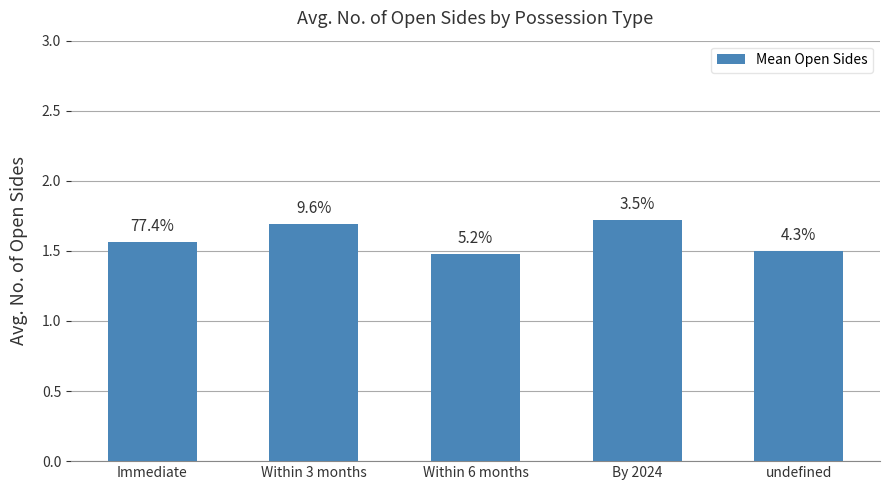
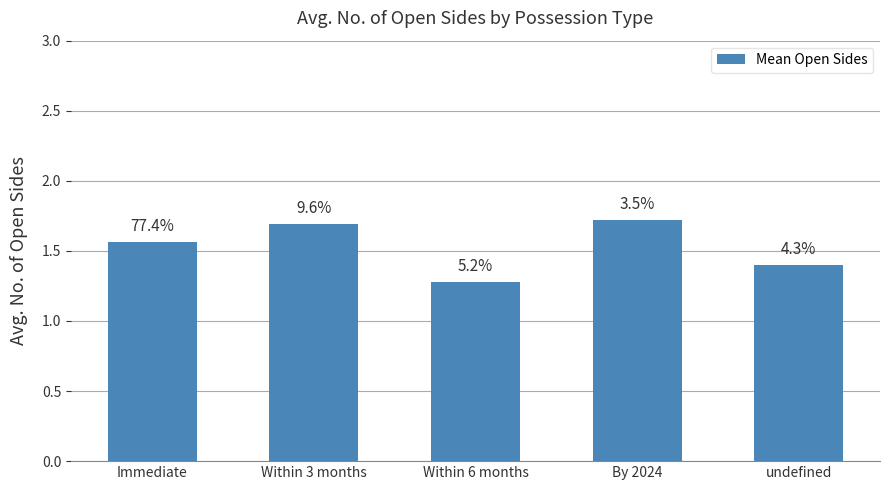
  {
-   "Within 6 months": 1.48,
-   "undefined": 1.5
+   "Within 6 months": 1.28,
+   "undefined": 1.4
  }
